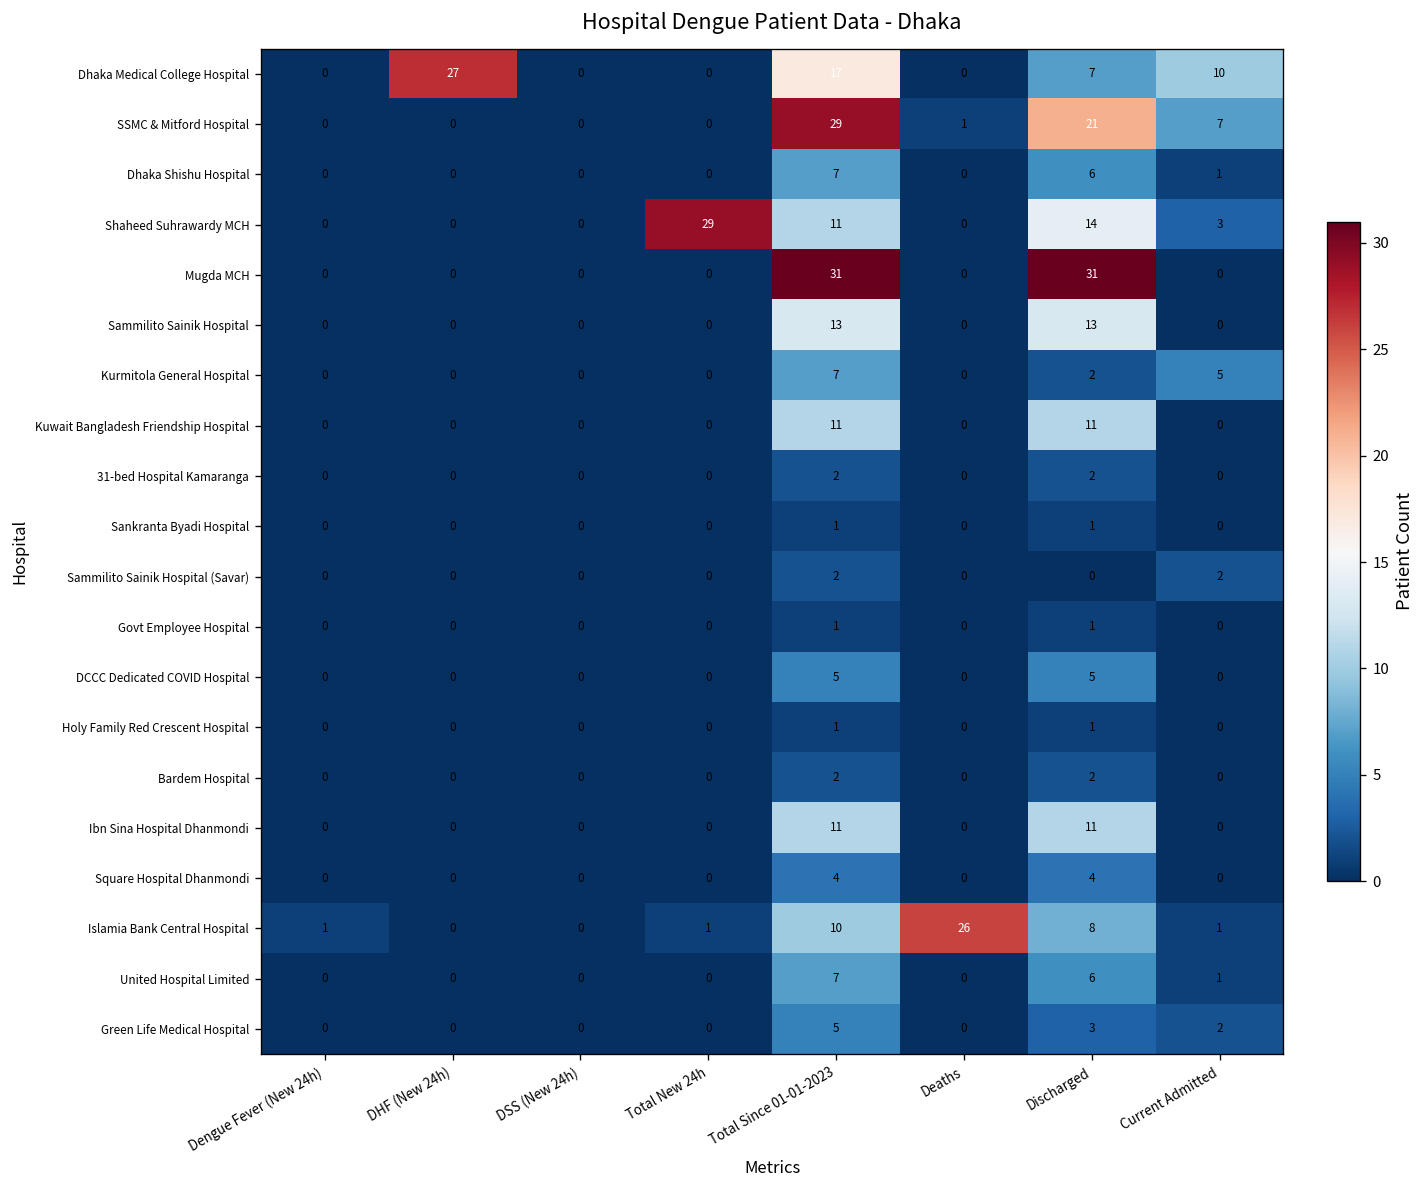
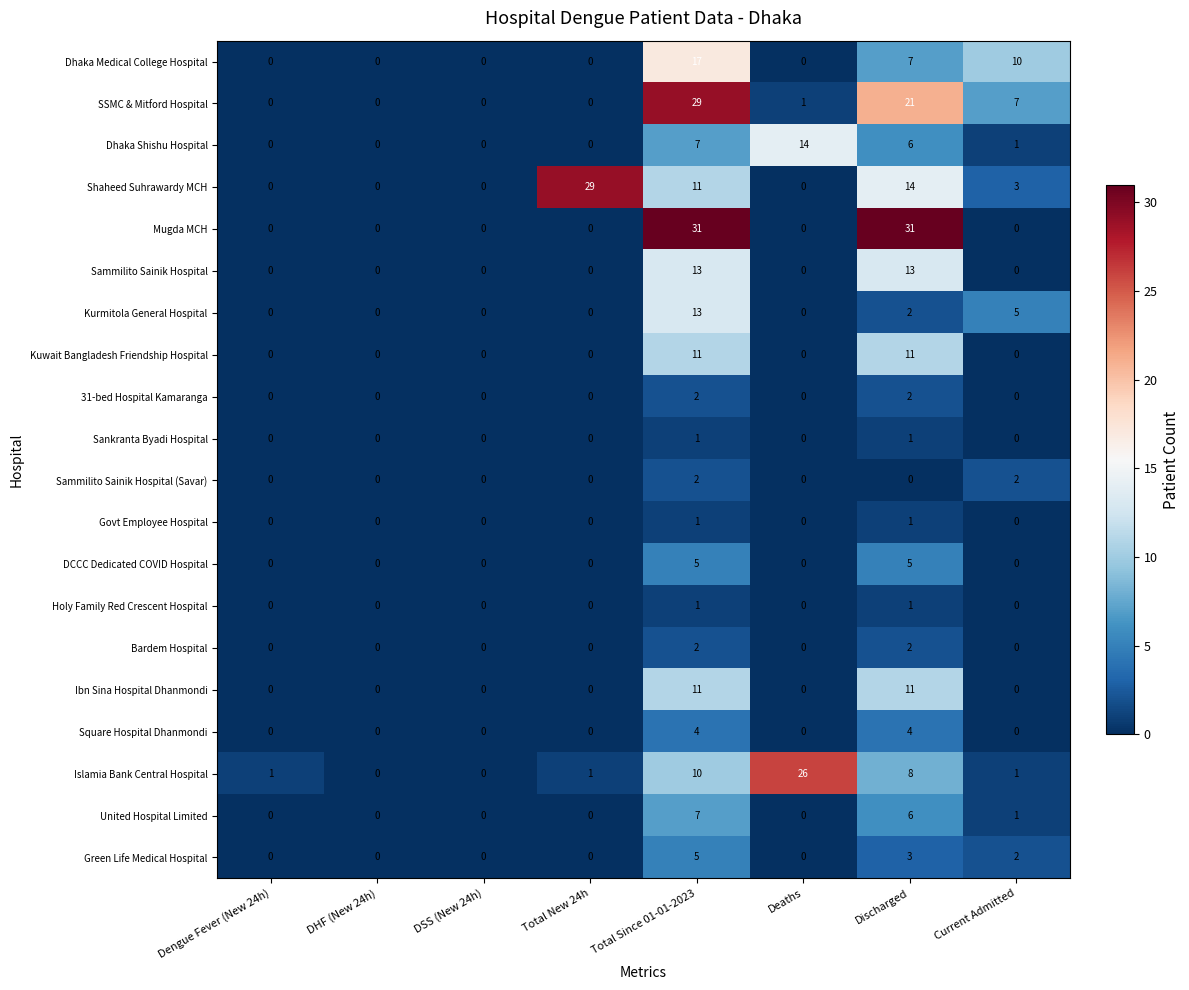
  {
    "Dhaka Medical College Hospital": {
      "Dengue Fever (New 24h)": 0,
-     "DHF (New 24h)": 27,
+     "DHF (New 24h)": 0,
      "DSS (New 24h)": 0,
      "Total New 24h": 0,
      "Deaths": 0,
      "Discharged": 7,
      "Current Admitted": 10
    },
    "SSMC & Mitford Hospital": {
      "Dengue Fever (New 24h)": 0,
      "DHF (New 24h)": 0,
      "DSS (New 24h)": 0,
      "Total New 24h": 0,
      "Total Since 01-01-2023": 29,
      "Deaths": 1,
      "Discharged": 21,
      "Current Admitted": 7
    },
    "Dhaka Shishu Hospital": {
      "Dengue Fever (New 24h)": 0,
      "DHF (New 24h)": 0,
      "DSS (New 24h)": 0,
      "Total New 24h": 0,
      "Total Since 01-01-2023": 7,
-     "Deaths": 0,
+     "Deaths": 14,
      "Discharged": 6,
      "Current Admitted": 1
    },
    "Shaheed Suhrawardy MCH": {
      "Dengue Fever (New 24h)": 0,
      "DHF (New 24h)": 0,
      "DSS (New 24h)": 0,
      "Total New 24h": 29,
      "Total Since 01-01-2023": 11,
      "Deaths": 0,
      "Discharged": 14,
      "Current Admitted": 3
    },
    "Mugda MCH": {
      "Dengue Fever (New 24h)": 0,
      "DHF (New 24h)": 0,
      "DSS (New 24h)": 0,
      "Total New 24h": 0,
      "Total Since 01-01-2023": 31,
      "Deaths": 0,
      "Discharged": 31,
      "Current Admitted": 0
    },
    "Sammilito Sainik Hospital": {
      "Dengue Fever (New 24h)": 0,
      "DHF (New 24h)": 0,
      "DSS (New 24h)": 0,
      "Total New 24h": 0,
      "Total Since 01-01-2023": 13,
      "Deaths": 0,
      "Discharged": 13,
      "Current Admitted": 0
    },
    "Kurmitola General Hospital": {
      "Dengue Fever (New 24h)": 0,
      "DHF (New 24h)": 0,
      "DSS (New 24h)": 0,
      "Total New 24h": 0,
-     "Total Since 01-01-2023": 7,
+     "Total Since 01-01-2023": 13,
      "Deaths": 0,
      "Discharged": 2,
      "Current Admitted": 5
    },
    "Kuwait Bangladesh Friendship Hospital": {
      "Dengue Fever (New 24h)": 0,
      "DHF (New 24h)": 0,
      "DSS (New 24h)": 0,
      "Total New 24h": 0,
      "Total Since 01-01-2023": 11,
      "Deaths": 0,
      "Discharged": 11,
      "Current Admitted": 0
    },
    "31-bed Hospital Kamaranga": {
      "Dengue Fever (New 24h)": 0,
      "DHF (New 24h)": 0,
      "DSS (New 24h)": 0,
      "Total New 24h": 0,
      "Total Since 01-01-2023": 2,
      "Deaths": 0,
      "Discharged": 2,
      "Current Admitted": 0
    },
    "Sankranta Byadi Hospital": {
      "Dengue Fever (New 24h)": 0,
      "DHF (New 24h)": 0,
      "DSS (New 24h)": 0,
      "Total New 24h": 0,
      "Total Since 01-01-2023": 1,
      "Deaths": 0,
      "Discharged": 1,
      "Current Admitted": 0
    },
    "Sammilito Sainik Hospital (Savar)": {
      "Dengue Fever (New 24h)": 0,
      "DHF (New 24h)": 0,
      "DSS (New 24h)": 0,
      "Total New 24h": 0,
      "Total Since 01-01-2023": 2,
      "Deaths": 0,
      "Discharged": 0,
      "Current Admitted": 2
    },
    "Govt Employee Hospital": {
      "Dengue Fever (New 24h)": 0,
      "DHF (New 24h)": 0,
      "DSS (New 24h)": 0,
      "Total New 24h": 0,
      "Total Since 01-01-2023": 1,
      "Deaths": 0,
      "Discharged": 1,
      "Current Admitted": 0
    },
    "DCCC Dedicated COVID Hospital": {
      "Dengue Fever (New 24h)": 0,
      "DHF (New 24h)": 0,
      "DSS (New 24h)": 0,
      "Total New 24h": 0,
      "Total Since 01-01-2023": 5,
      "Deaths": 0,
      "Discharged": 5,
      "Current Admitted": 0
    },
    "Holy Family Red Crescent Hospital": {
      "Dengue Fever (New 24h)": 0,
      "DHF (New 24h)": 0,
      "DSS (New 24h)": 0,
      "Total New 24h": 0,
      "Total Since 01-01-2023": 1,
      "Deaths": 0,
      "Discharged": 1,
      "Current Admitted": 0
    },
    "Bardem Hospital": {
      "Dengue Fever (New 24h)": 0,
      "DHF (New 24h)": 0,
      "DSS (New 24h)": 0,
      "Total New 24h": 0,
      "Total Since 01-01-2023": 2,
      "Deaths": 0,
      "Discharged": 2,
      "Current Admitted": 0
    },
    "Ibn Sina Hospital Dhanmondi": {
      "Dengue Fever (New 24h)": 0,
      "DHF (New 24h)": 0,
      "DSS (New 24h)": 0,
      "Total New 24h": 0,
      "Total Since 01-01-2023": 11,
      "Deaths": 0,
      "Discharged": 11,
      "Current Admitted": 0
    },
    "Square Hospital Dhanmondi": {
      "Dengue Fever (New 24h)": 0,
      "DHF (New 24h)": 0,
      "DSS (New 24h)": 0,
      "Total New 24h": 0,
      "Total Since 01-01-2023": 4,
      "Deaths": 0,
      "Discharged": 4,
      "Current Admitted": 0
    },
    "Islamia Bank Central Hospital": {
      "Dengue Fever (New 24h)": 1,
      "DHF (New 24h)": 0,
      "DSS (New 24h)": 0,
      "Total New 24h": 1,
      "Total Since 01-01-2023": 10,
      "Deaths": 26,
      "Discharged": 8,
      "Current Admitted": 1
    },
    "United Hospital Limited": {
      "Dengue Fever (New 24h)": 0,
      "DHF (New 24h)": 0,
      "DSS (New 24h)": 0,
      "Total New 24h": 0,
      "Total Since 01-01-2023": 7,
      "Deaths": 0,
      "Discharged": 6,
      "Current Admitted": 1
    },
    "Green Life Medical Hospital": {
      "Dengue Fever (New 24h)": 0,
      "DHF (New 24h)": 0,
      "DSS (New 24h)": 0,
      "Total New 24h": 0,
      "Total Since 01-01-2023": 5,
      "Deaths": 0,
      "Discharged": 3,
      "Current Admitted": 2
    }
  }
